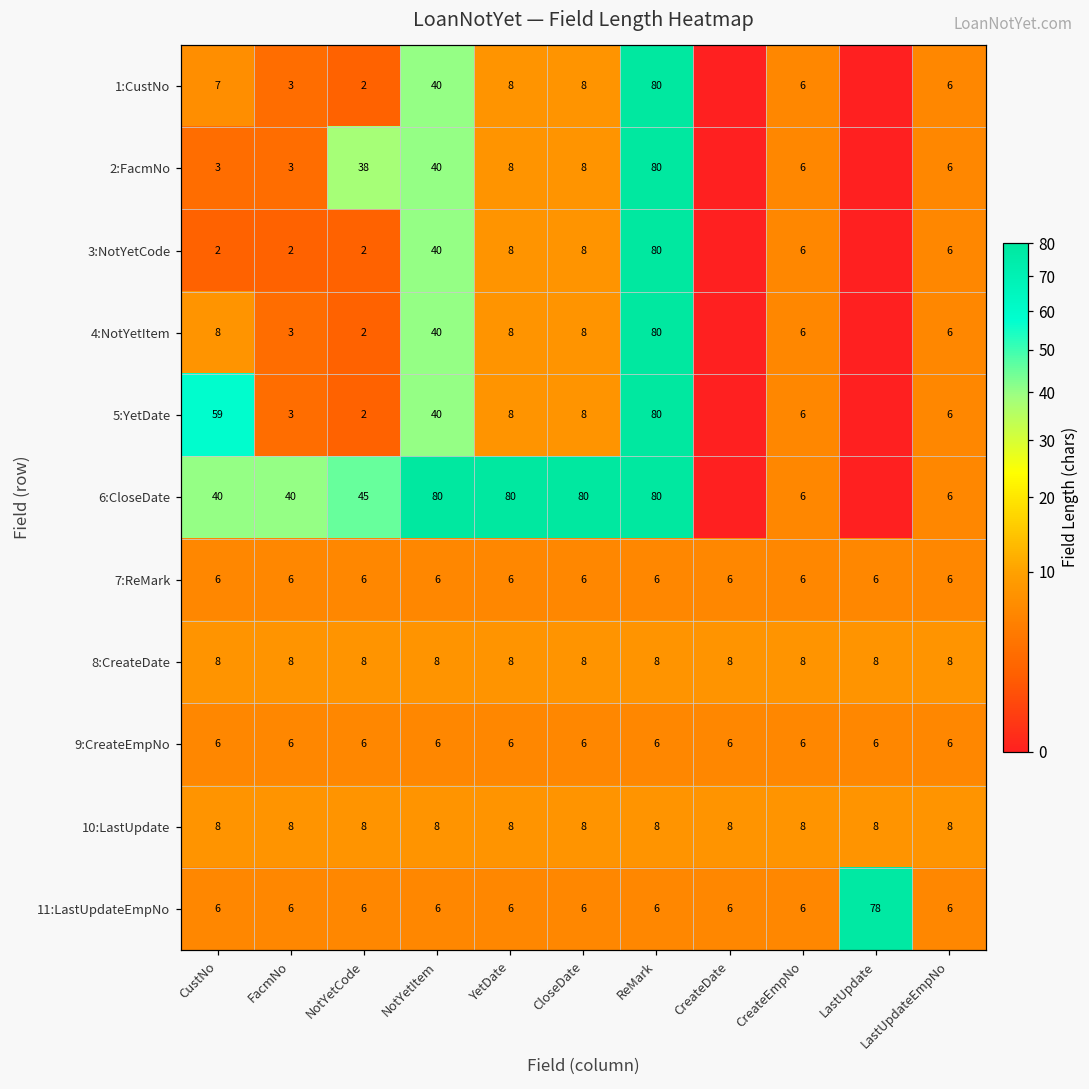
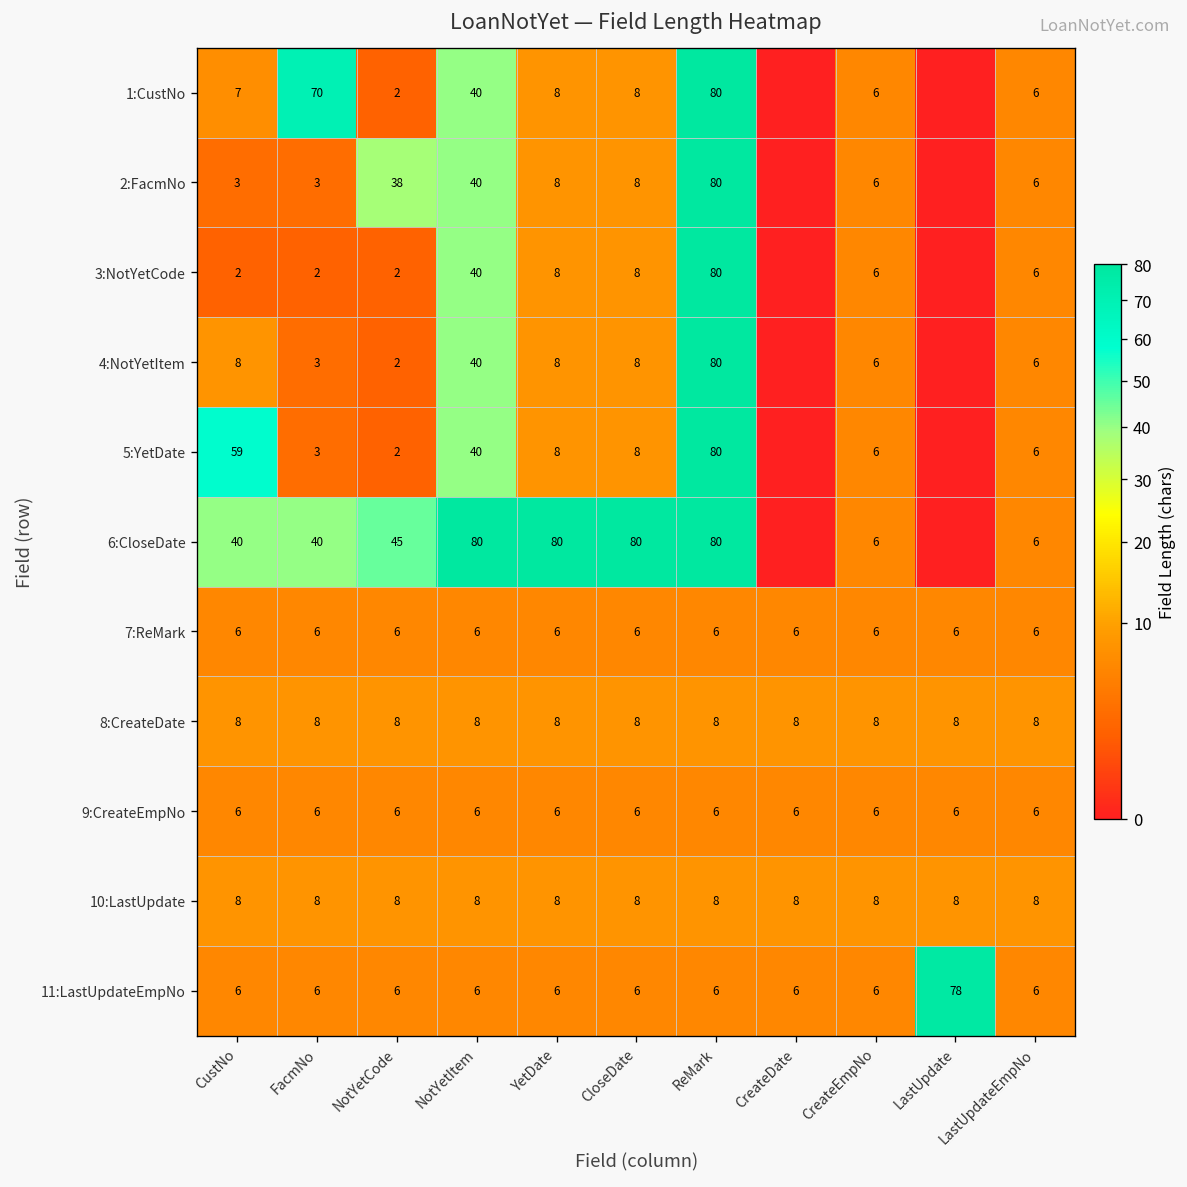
  {
    "1:CustNo": {
      "CustNo": 7,
-     "FacmNo": 3,
+     "FacmNo": 70,
      "NotYetCode": 2,
      "NotYetItem": 40,
      "YetDate": 8,
      "CloseDate": 8,
      "ReMark": 80,
      "CreateEmpNo": 6,
      "LastUpdateEmpNo": 6
    },
    "2:FacmNo": {
      "CustNo": 3,
      "FacmNo": 3,
      "NotYetCode": 38,
      "NotYetItem": 40,
      "YetDate": 8,
      "CloseDate": 8,
      "ReMark": 80,
      "CreateEmpNo": 6,
      "LastUpdateEmpNo": 6
    },
    "3:NotYetCode": {
      "CustNo": 2,
      "FacmNo": 2,
      "NotYetCode": 2,
      "NotYetItem": 40,
      "YetDate": 8,
      "CloseDate": 8,
      "ReMark": 80,
      "CreateEmpNo": 6,
      "LastUpdateEmpNo": 6
    },
    "4:NotYetItem": {
      "CustNo": 8,
      "FacmNo": 3,
      "NotYetCode": 2,
      "NotYetItem": 40,
      "YetDate": 8,
      "CloseDate": 8,
      "ReMark": 80,
      "CreateEmpNo": 6,
      "LastUpdateEmpNo": 6
    },
    "5:YetDate": {
      "CustNo": 59,
      "FacmNo": 3,
      "NotYetCode": 2,
      "NotYetItem": 40,
      "YetDate": 8,
      "CloseDate": 8,
      "ReMark": 80,
      "CreateEmpNo": 6,
      "LastUpdateEmpNo": 6
    },
    "6:CloseDate": {
      "CustNo": 40,
      "FacmNo": 40,
      "NotYetCode": 45,
      "NotYetItem": 80,
      "YetDate": 80,
      "CloseDate": 80,
      "ReMark": 80,
      "CreateEmpNo": 6,
      "LastUpdateEmpNo": 6
    },
    "7:ReMark": {
      "CustNo": 6,
      "FacmNo": 6,
      "NotYetCode": 6,
      "NotYetItem": 6,
      "YetDate": 6,
      "CloseDate": 6,
      "ReMark": 6,
      "CreateDate": 6,
      "CreateEmpNo": 6,
      "LastUpdate": 6,
      "LastUpdateEmpNo": 6
    },
    "8:CreateDate": {
      "CustNo": 8,
      "FacmNo": 8,
      "NotYetCode": 8,
      "NotYetItem": 8,
      "YetDate": 8,
      "CloseDate": 8,
      "ReMark": 8,
      "CreateDate": 8,
      "CreateEmpNo": 8,
      "LastUpdate": 8,
      "LastUpdateEmpNo": 8
    },
    "9:CreateEmpNo": {
      "CustNo": 6,
      "FacmNo": 6,
      "NotYetCode": 6,
      "NotYetItem": 6,
      "YetDate": 6,
      "CloseDate": 6,
      "ReMark": 6,
      "CreateDate": 6,
      "CreateEmpNo": 6,
      "LastUpdate": 6,
      "LastUpdateEmpNo": 6
    },
    "10:LastUpdate": {
      "CustNo": 8,
      "FacmNo": 8,
      "NotYetCode": 8,
      "NotYetItem": 8,
      "YetDate": 8,
      "CloseDate": 8,
      "ReMark": 8,
      "CreateDate": 8,
      "CreateEmpNo": 8,
      "LastUpdate": 8,
      "LastUpdateEmpNo": 8
    },
    "11:LastUpdateEmpNo": {
      "CustNo": 6,
      "FacmNo": 6,
      "NotYetCode": 6,
      "NotYetItem": 6,
      "YetDate": 6,
      "CloseDate": 6,
      "ReMark": 6,
      "CreateDate": 6,
      "CreateEmpNo": 6,
      "LastUpdate": 78,
      "LastUpdateEmpNo": 6
    }
  }
